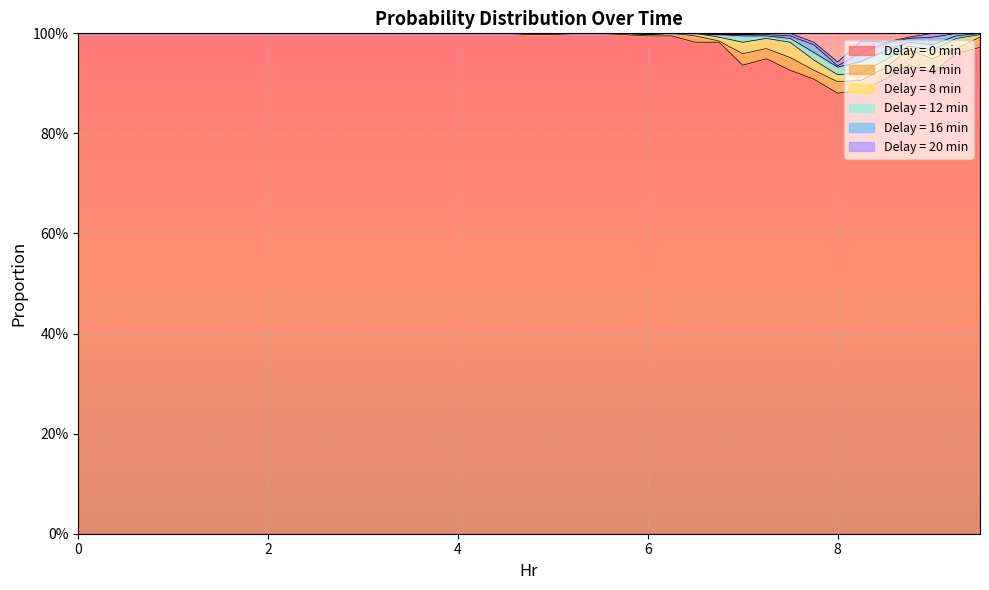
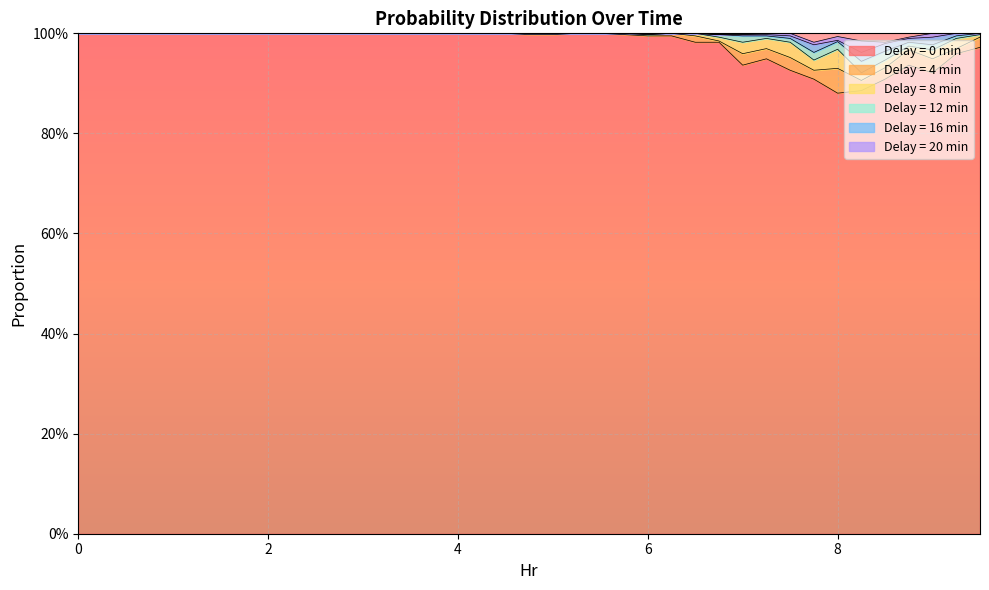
  {
    "Delay = 0 min": {
      "8": "88%"
    },
    "Delay = 4 min": {
-     "8": "2%"
+     "8": "5%"
    },
    "Delay = 8 min": {
-     "8": "1%"
+     "8": "4%"
    },
    "Delay = 20 min": {
      "8": "1%"
    }
  }
